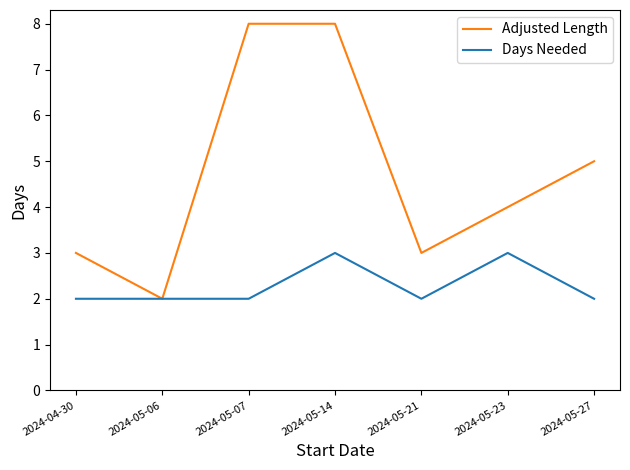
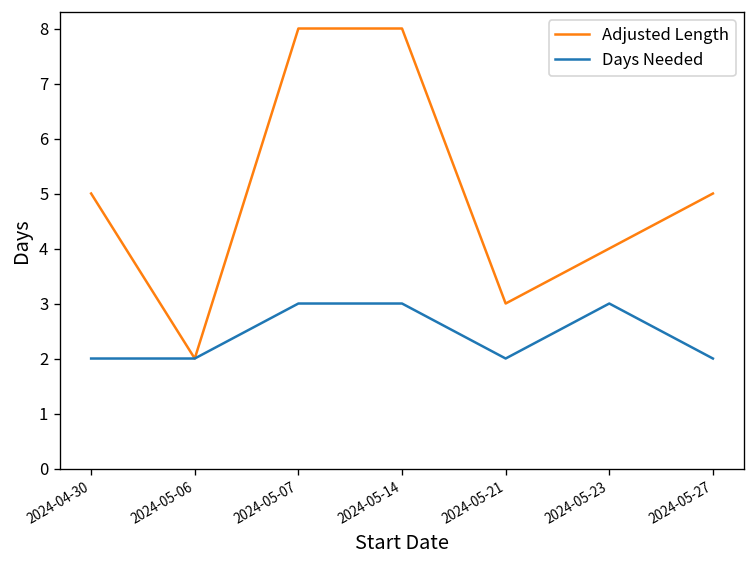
  {
    "Adjusted Length": {
-     "2024-04-30": 3,
+     "2024-04-30": 5,
      "2024-05-07": 8,
      "2024-05-14": 8,
      "2024-05-21": 3,
      "2024-05-23": 4,
      "2024-05-27": 5
    },
    "Days Needed": {
      "2024-04-30": 2,
-     "2024-05-07": 2,
+     "2024-05-07": 3,
      "2024-05-14": 3,
      "2024-05-21": 2,
      "2024-05-23": 3,
      "2024-05-27": 2
    }
  }
